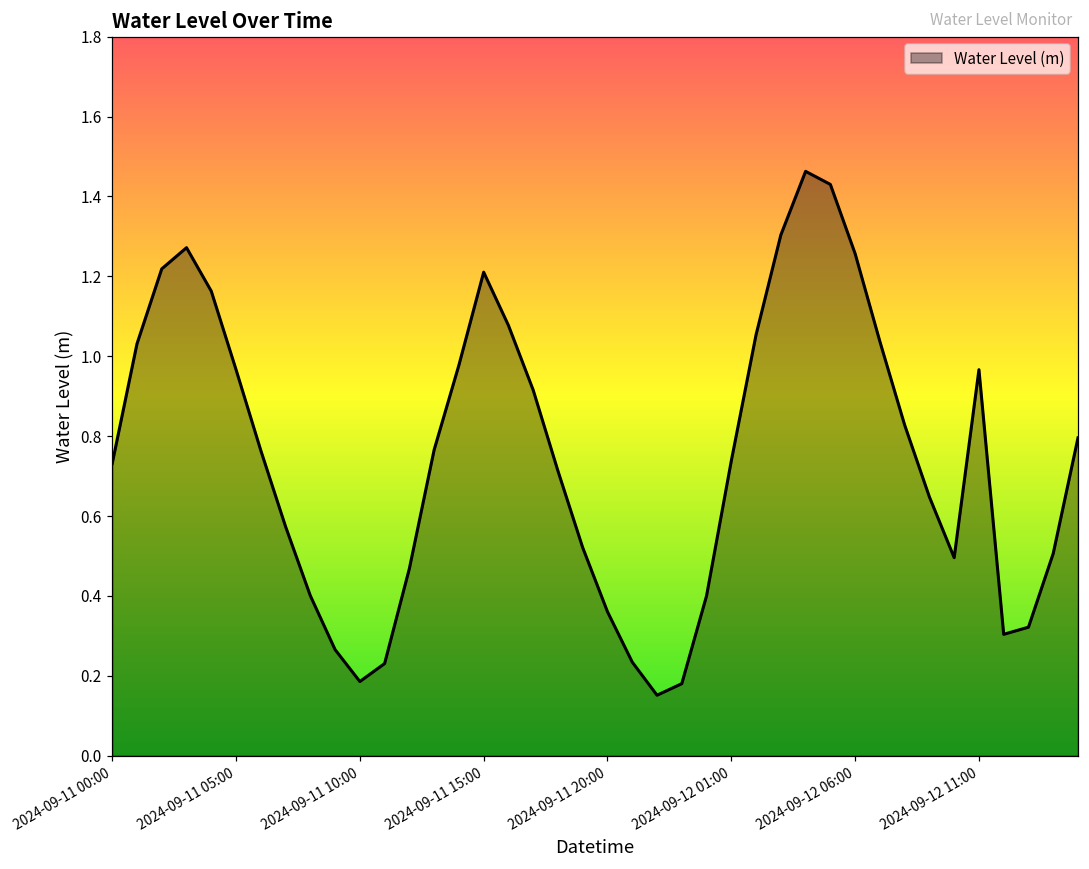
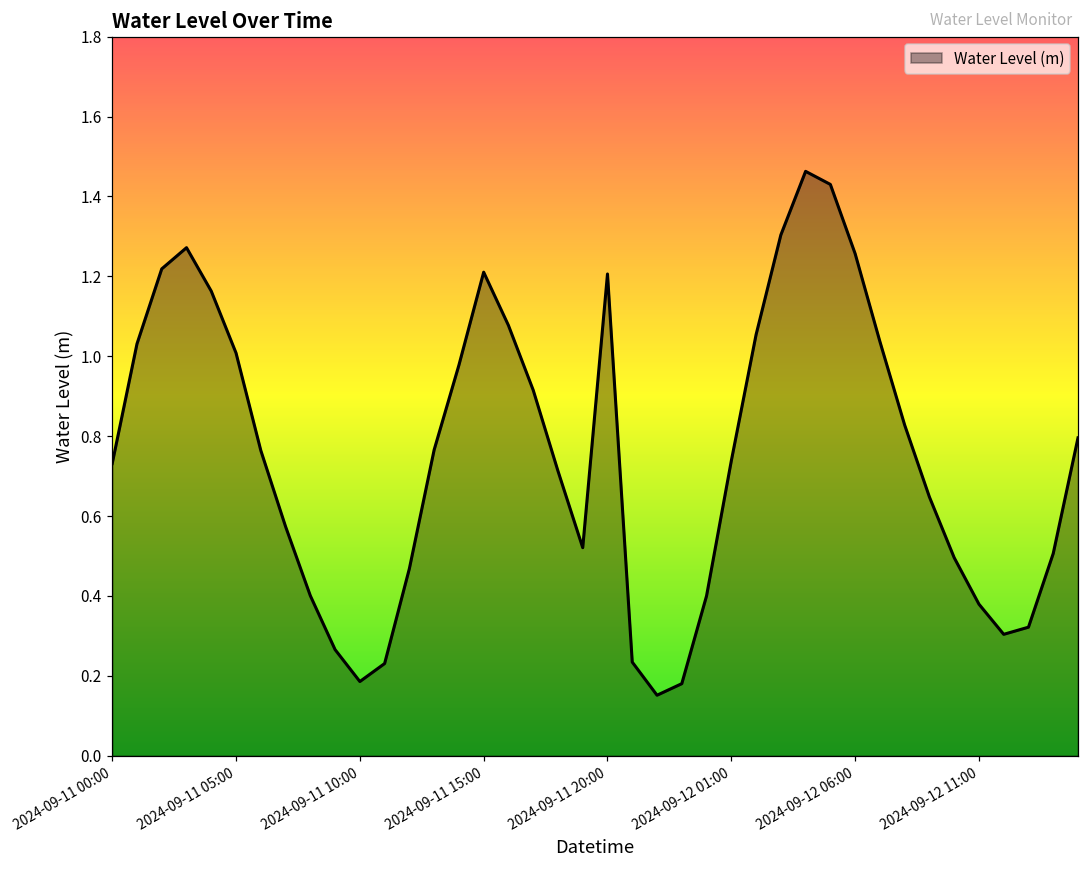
  {
    "2024-09-11 00:00": 0.73,
-   "2024-09-11 05:00": 0.97,
+   "2024-09-11 05:00": 1.01,
    "2024-09-11 10:00": 0.19,
    "2024-09-11 15:00": 1.21,
-   "2024-09-11 20:00": 0.36,
+   "2024-09-11 20:00": 1.21,
    "2024-09-12 01:00": 0.74,
    "2024-09-12 06:00": 1.26,
-   "2024-09-12 11:00": 0.97
+   "2024-09-12 11:00": 0.38
  }
